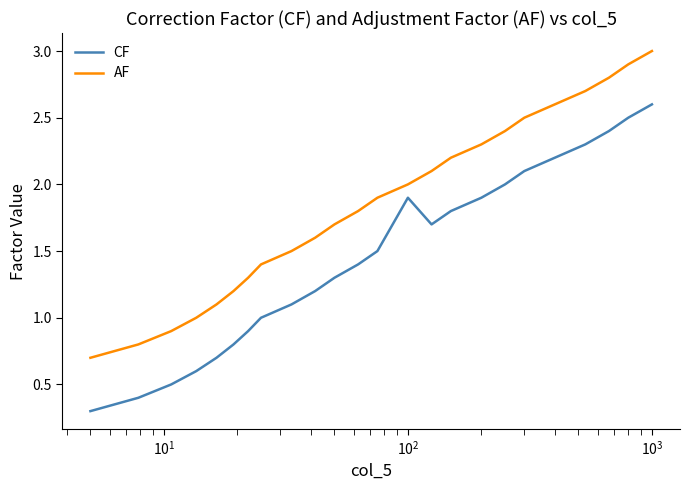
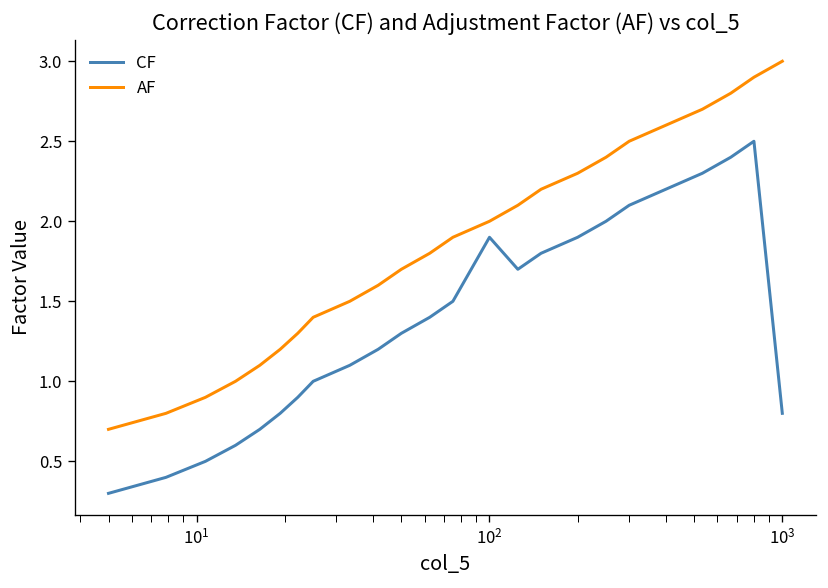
  {
    "CF": {
      "10^2": 1.9,
-     "10^3": 2.6
+     "10^3": 0.8
    },
    "AF": {
      "10^2": 2.0,
      "10^3": 3.0
    }
  }
